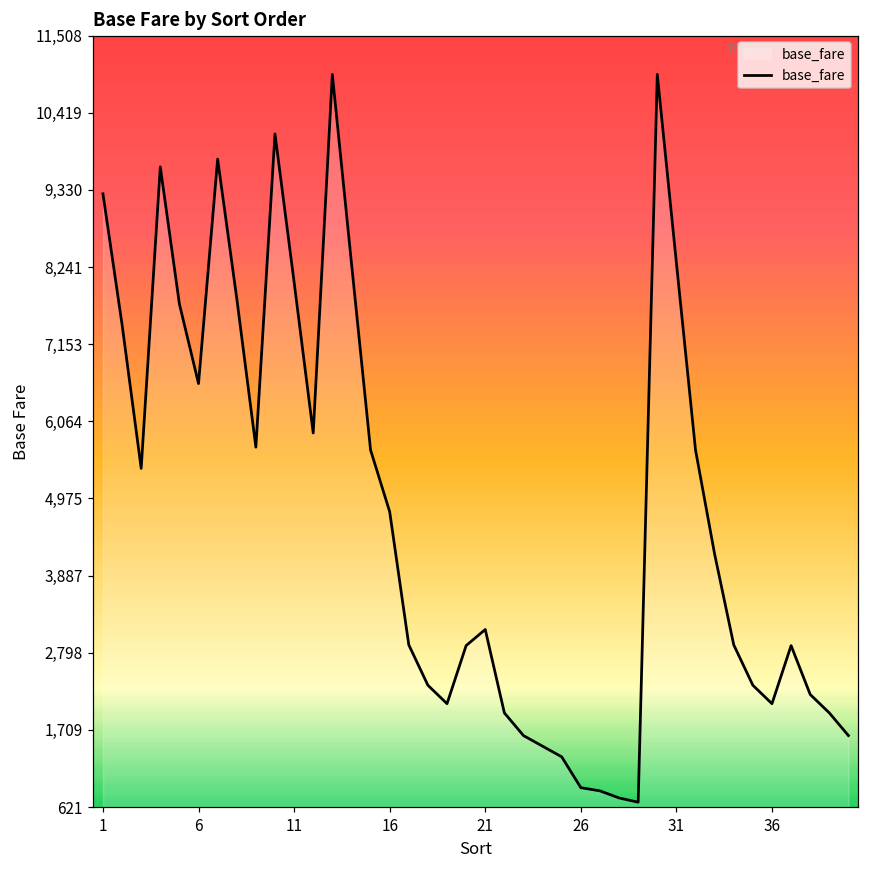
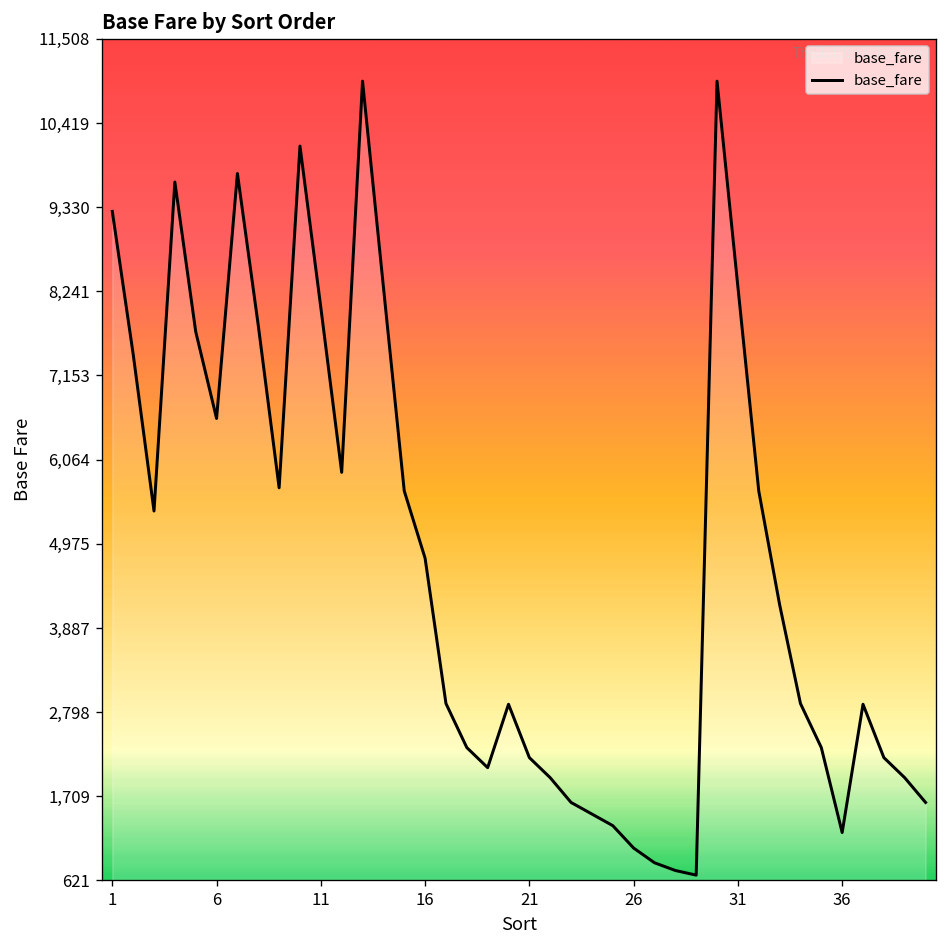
  {
    "1": "9,300",
    "6": "6,600",
    "11": "8,000",
    "16": "4,800",
-   "21": "3,100",
-   "26": "900",
+   "21": "2,200",
+   "26": "1,000",
    "31": "8,300",
-   "36": "2,100"
+   "36": "1,200"
  }
